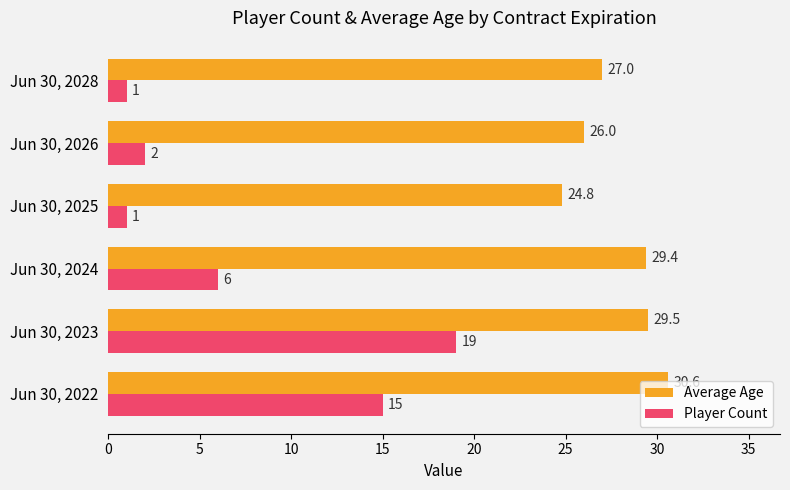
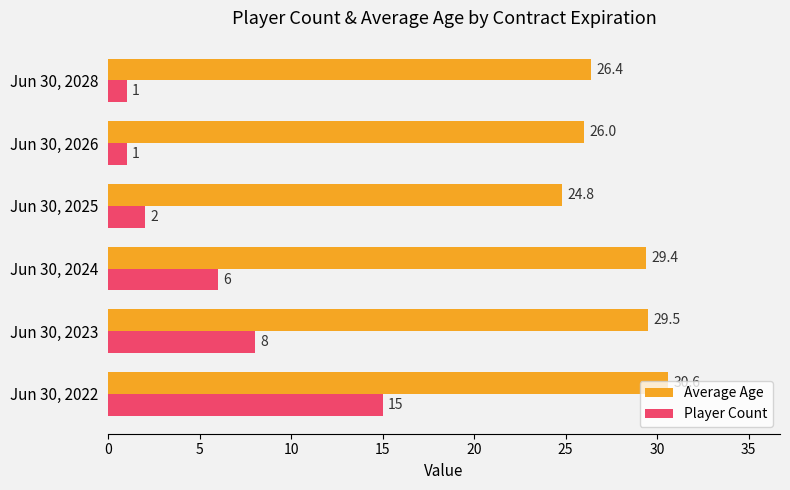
  {
    "Average Age": {
-     "Jun 30, 2028": 27.0,
+     "Jun 30, 2028": 26.4,
      "Jun 30, 2026": 26.0,
      "Jun 30, 2025": 24.8,
      "Jun 30, 2024": 29.4,
      "Jun 30, 2023": 29.5
    },
    "Player Count": {
      "Jun 30, 2028": 1,
-     "Jun 30, 2026": 2,
-     "Jun 30, 2025": 1,
+     "Jun 30, 2026": 1,
+     "Jun 30, 2025": 2,
      "Jun 30, 2024": 6,
-     "Jun 30, 2023": 19,
+     "Jun 30, 2023": 8,
      "Jun 30, 2022": 15
    }
  }
